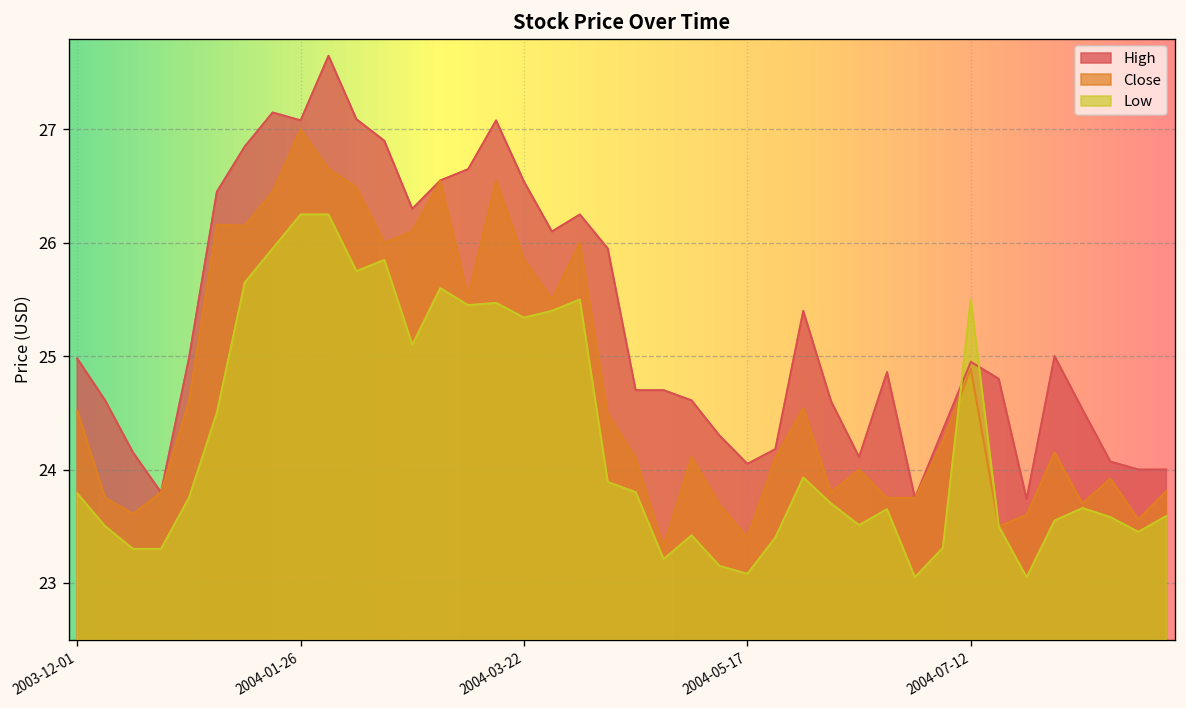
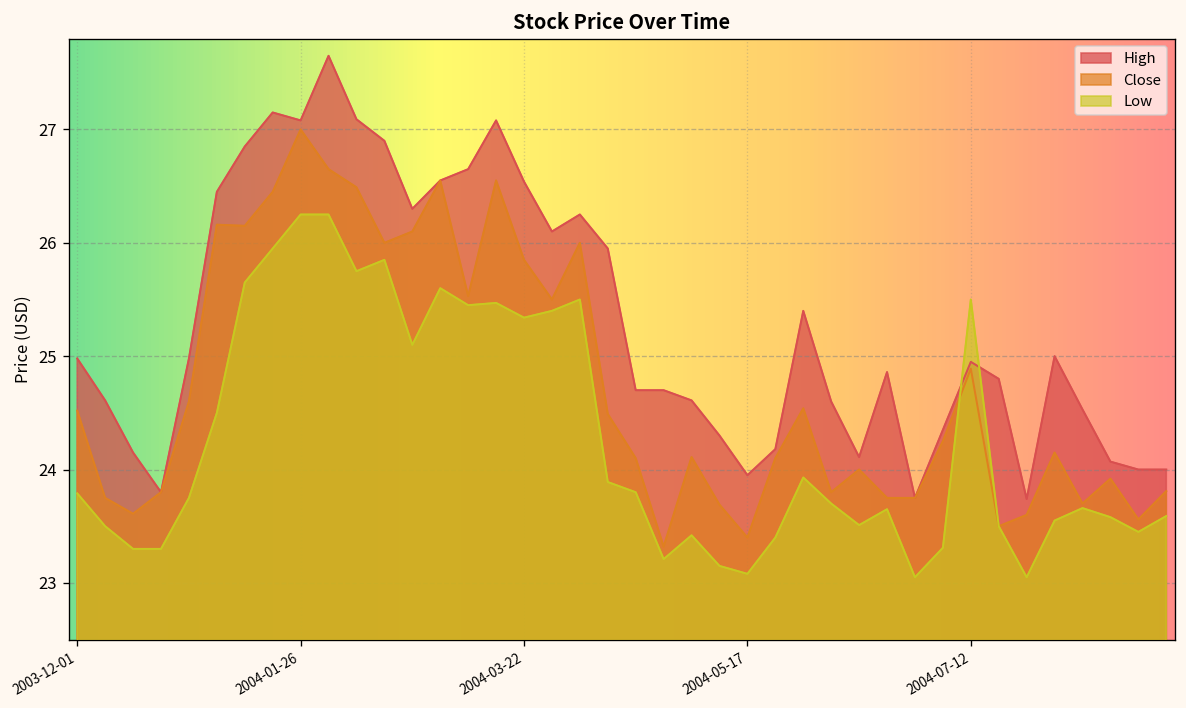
  {
    "High": {
      "2003-12-01": 25.0,
      "2004-01-26": 27.1,
      "2004-03-22": 26.5,
-     "2004-05-17": 24.1,
+     "2004-05-17": 24.0,
      "2004-07-12": 25.0
    },
    "Close": {
      "2003-12-01": 24.5,
      "2004-01-26": 27.0,
      "2004-03-22": 25.9,
      "2004-05-17": 23.4,
      "2004-07-12": 24.9
    },
    "Low": {
      "2003-12-01": 23.8,
      "2004-01-26": 26.3,
      "2004-03-22": 25.3,
      "2004-05-17": 23.1,
      "2004-07-12": 25.5
    }
  }
